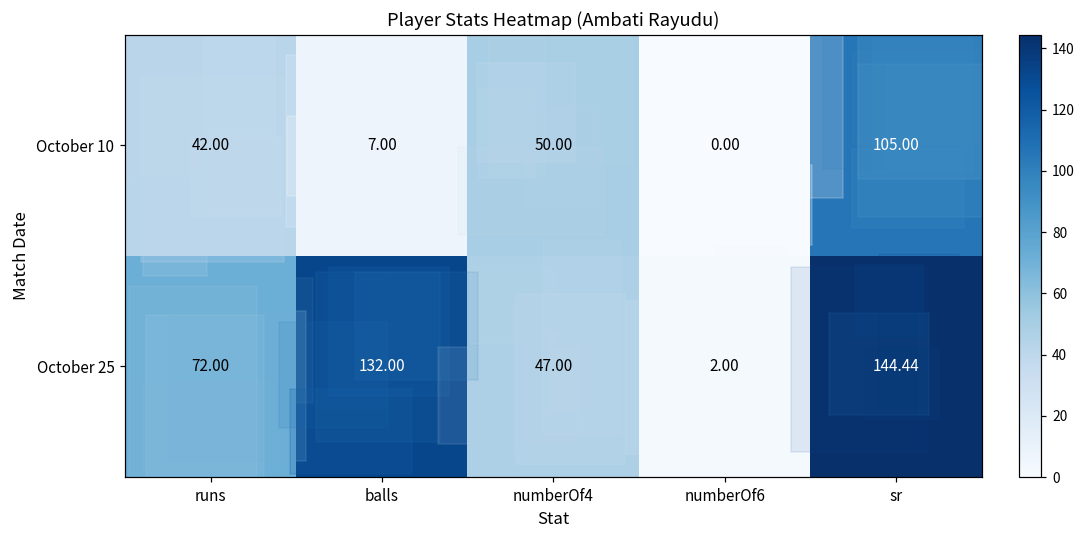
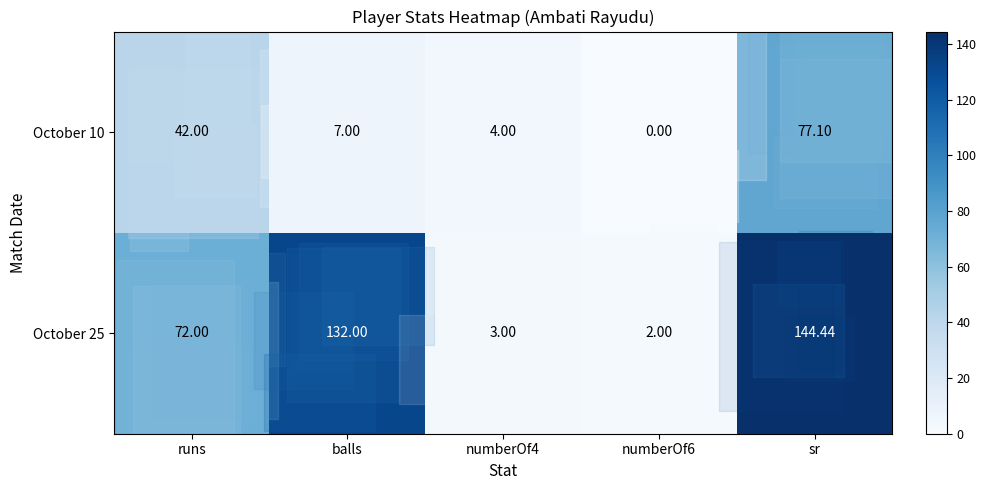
  {
    "October 10": {
      "runs": 42.00,
      "balls": 7.00,
-     "numberOf4": 50.00,
+     "numberOf4": 4.00,
      "numberOf6": 0.00,
-     "sr": 105.00
+     "sr": 77.10
    },
    "October 25": {
      "runs": 72.00,
      "balls": 132.00,
-     "numberOf4": 47.00,
+     "numberOf4": 3.00,
      "numberOf6": 2.00,
      "sr": 144.44
    }
  }
